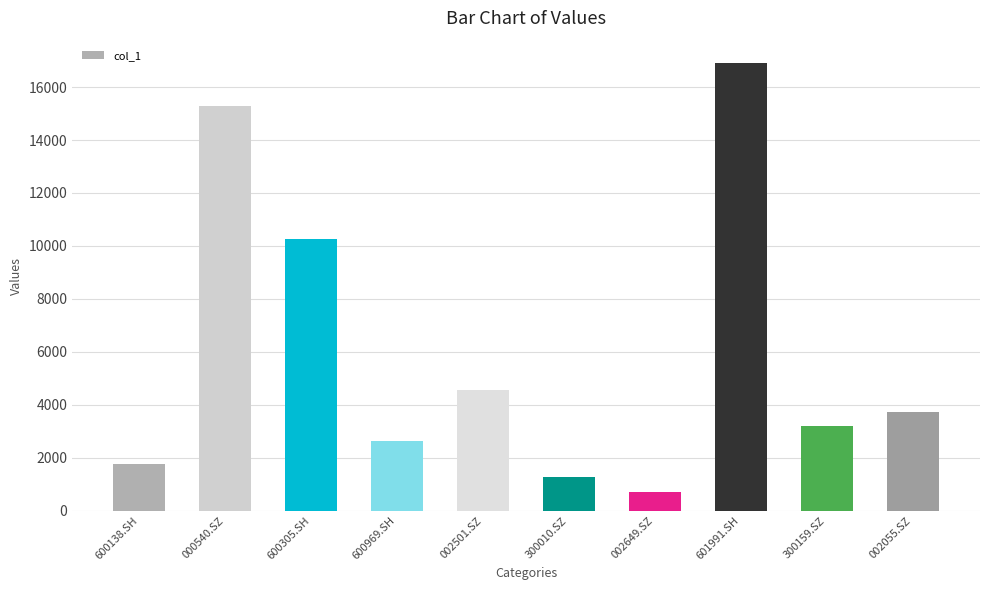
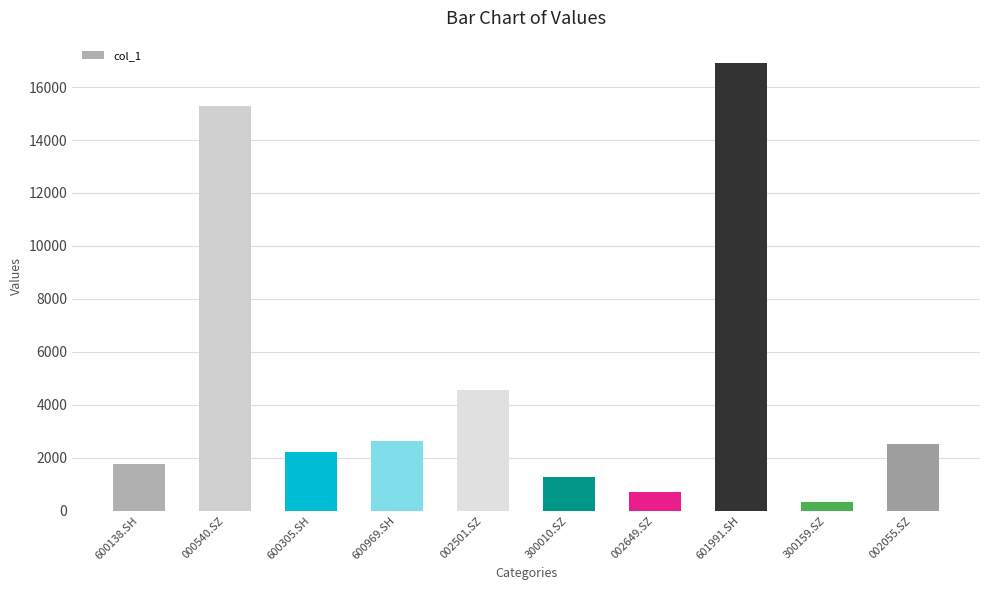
  {
    "600138.SH": 1800,
    "000540.SZ": 15300,
-   "600305.SH": 10300,
+   "600305.SH": 2200,
    "600969.SH": 2600,
    "002501.SZ": 4600,
    "300010.SZ": 1200,
    "002649.SZ": 700,
    "601991.SH": 16900,
-   "300159.SZ": 3200,
-   "002055.SZ": 3700
+   "300159.SZ": 300,
+   "002055.SZ": 2500
  }
